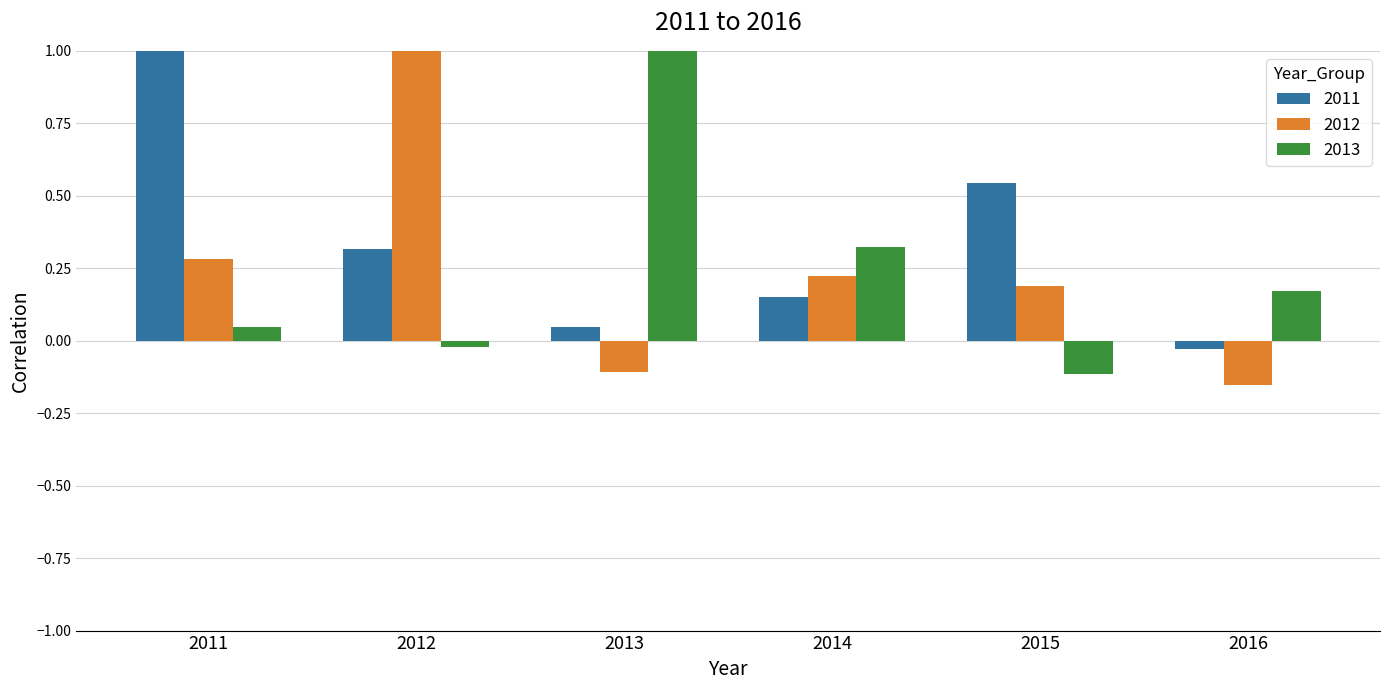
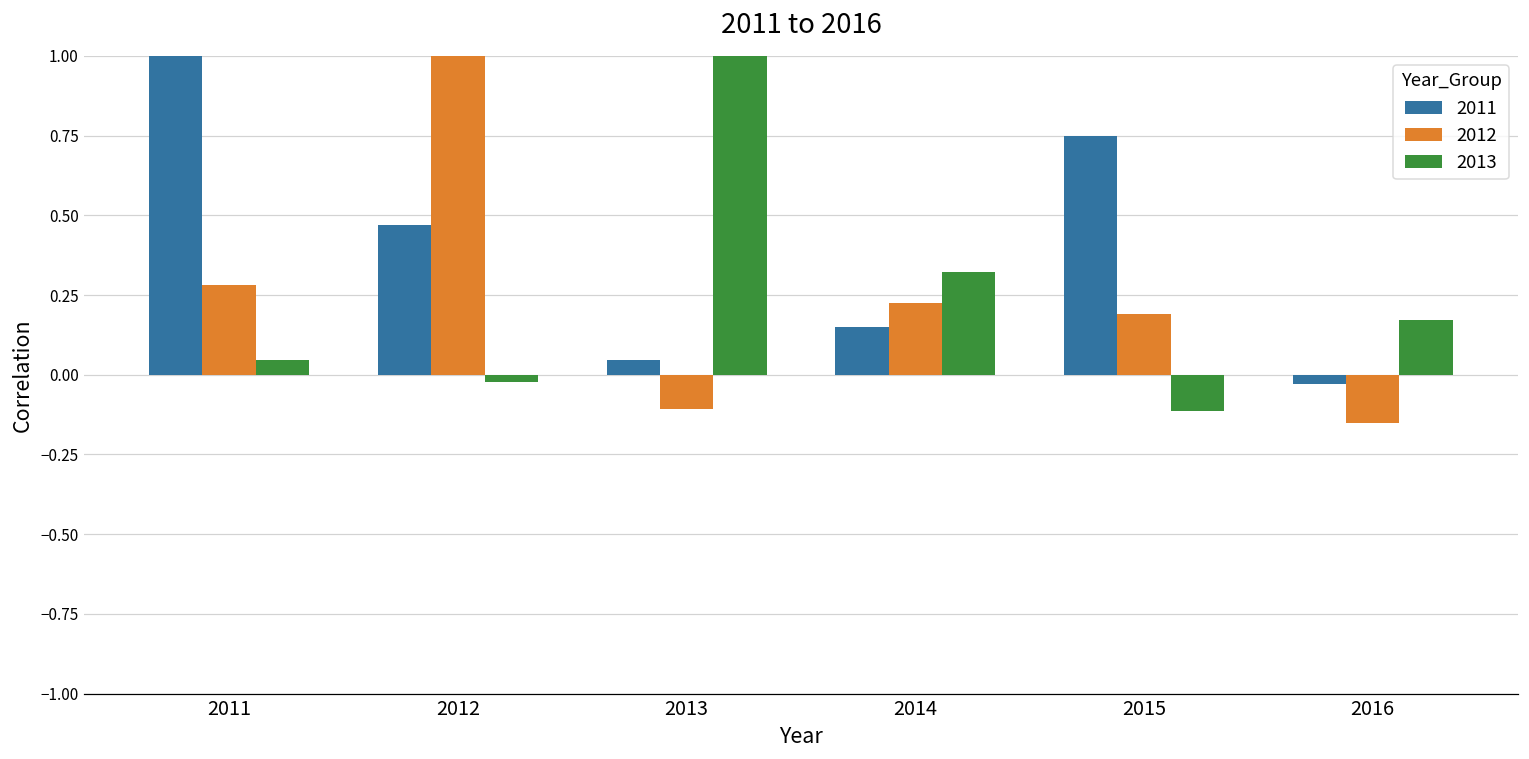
  {
    "2011": {
      "2011": 1.00,
-     "2012": 0.32,
+     "2012": 0.47,
      "2013": 0.05,
      "2014": 0.15,
-     "2015": 0.54,
+     "2015": 0.75,
      "2016": -0.03
    },
    "2012": {
      "2011": 0.28,
      "2012": 1.00,
      "2013": -0.11,
      "2014": 0.22,
      "2015": 0.19,
      "2016": -0.15
    },
    "2013": {
      "2011": 0.05,
      "2012": -0.02,
      "2013": 1.00,
      "2014": 0.32,
      "2015": -0.11,
      "2016": 0.17
    }
  }
